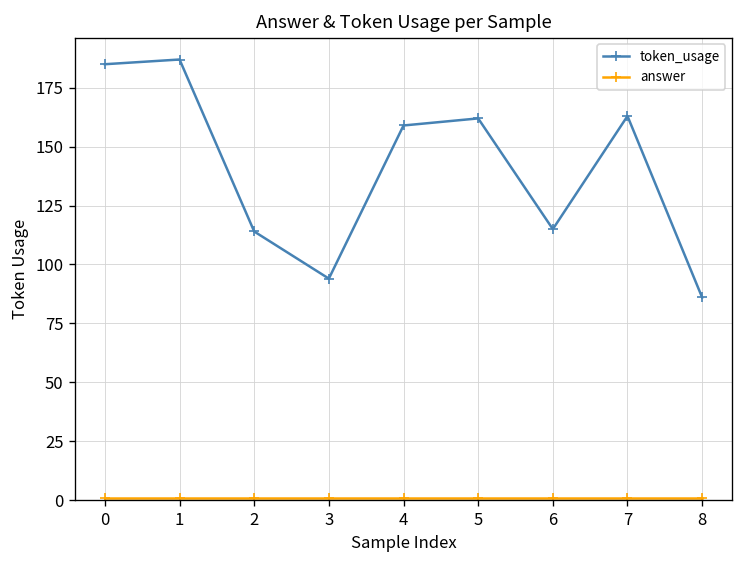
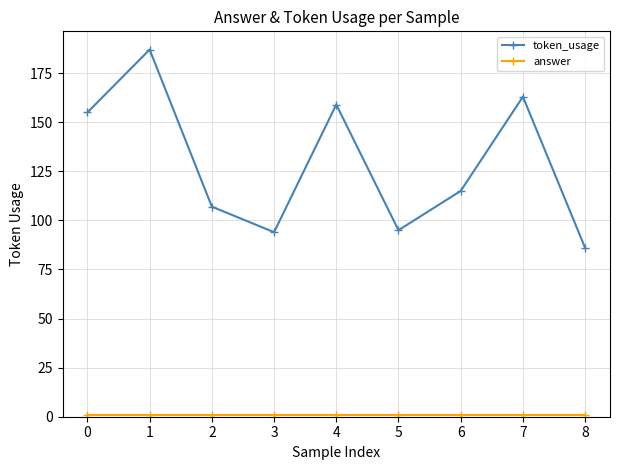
  {
    "token_usage": {
-     "0": 185,
+     "0": 155,
      "1": 187,
-     "2": 114,
+     "2": 107,
      "3": 94,
      "4": 159,
-     "5": 162,
+     "5": 95,
      "6": 115,
      "7": 163,
      "8": 86
    },
    "answer": {
      "0": 1,
      "1": 1,
      "2": 1,
      "3": 1,
      "4": 1,
      "5": 1,
      "6": 1,
      "7": 1,
      "8": 1
    }
  }
